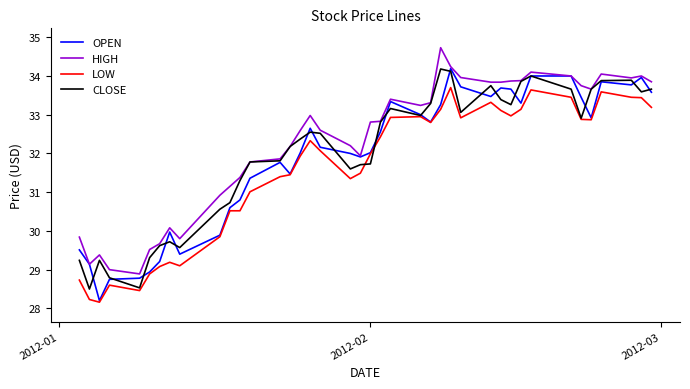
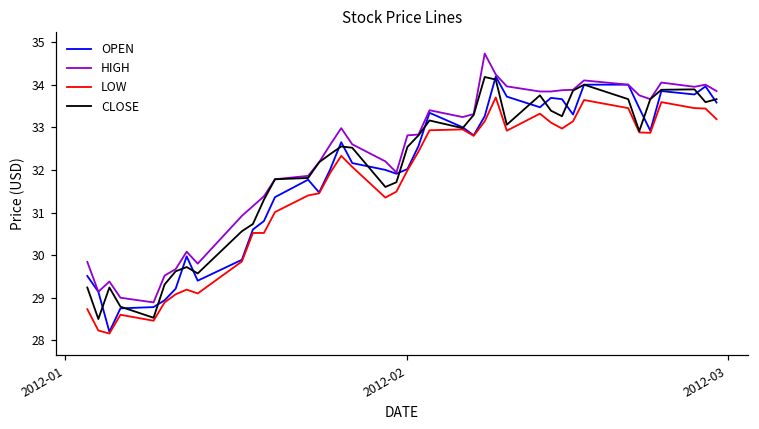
  {
    "HIGH": {
      "2012-02": 32.8
    },
    "CLOSE": {
-     "2012-02": 31.7
+     "2012-02": 32.5
    }
  }
